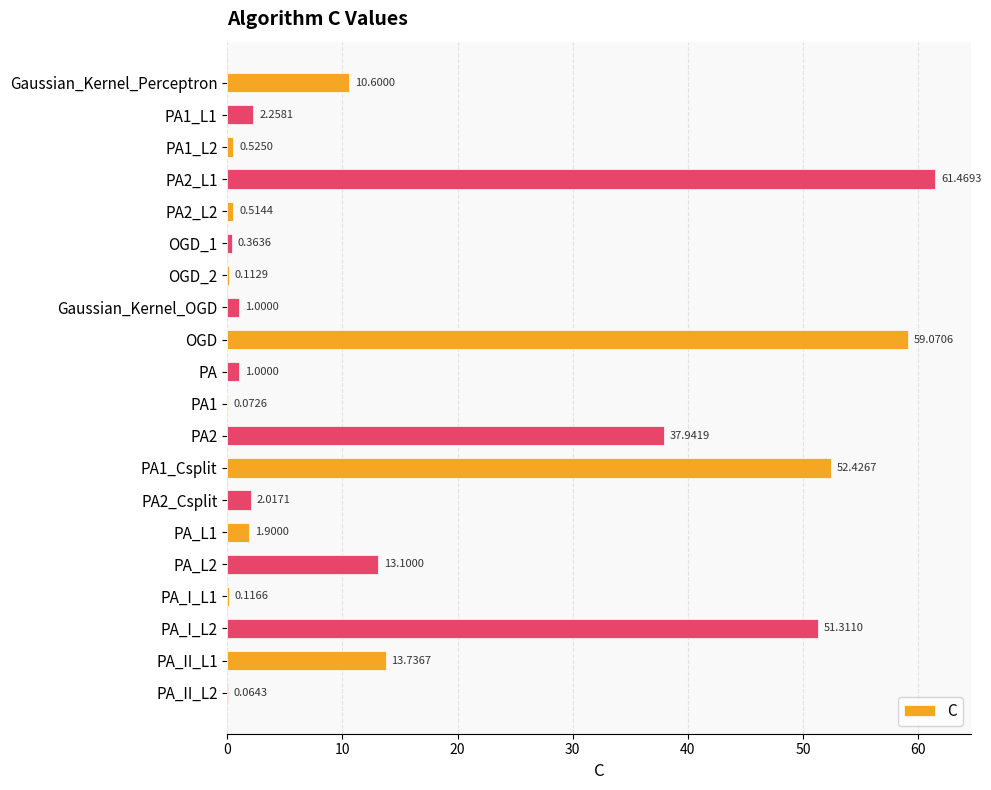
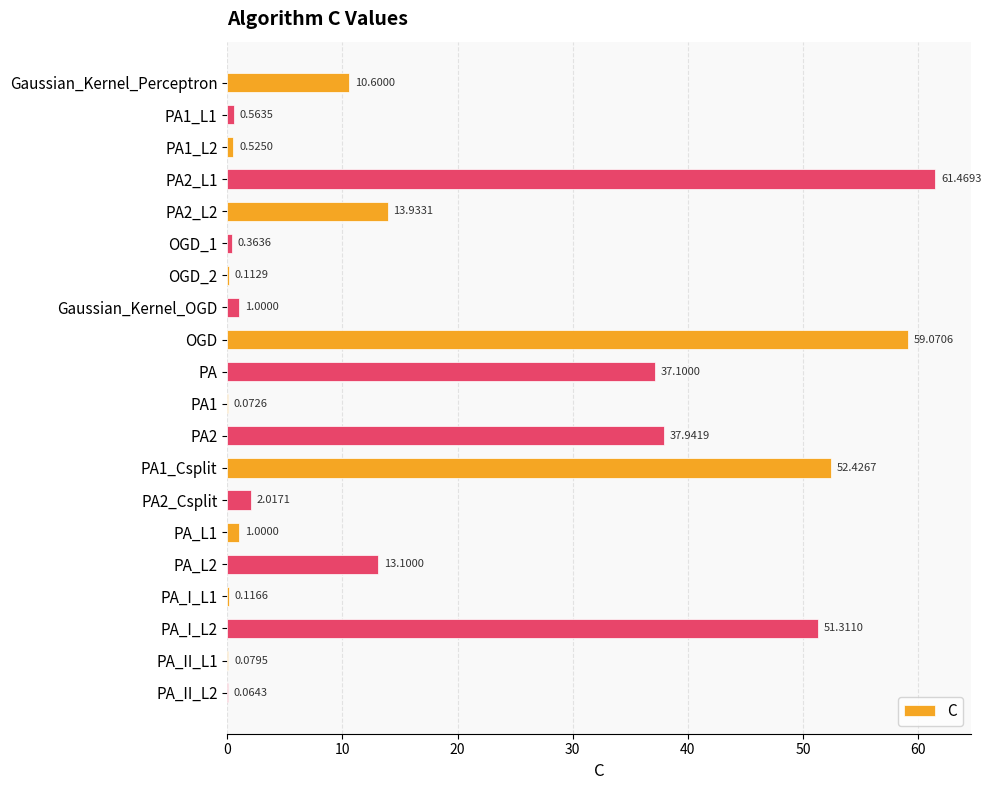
  {
    "Gaussian_Kernel_Perceptron": 10.6000,
-   "PA1_L1": 2.2581,
+   "PA1_L1": 0.5635,
    "PA1_L2": 0.5250,
    "PA2_L1": 61.4693,
-   "PA2_L2": 0.5144,
+   "PA2_L2": 13.9331,
    "OGD_1": 0.3636,
    "OGD_2": 0.1129,
    "Gaussian_Kernel_OGD": 1.0000,
    "OGD": 59.0706,
-   "PA": 1.0000,
+   "PA": 37.1000,
    "PA1": 0.0726,
    "PA2": 37.9419,
    "PA1_Csplit": 52.4267,
    "PA2_Csplit": 2.0171,
-   "PA_L1": 1.9000,
+   "PA_L1": 1.0000,
    "PA_L2": 13.1000,
    "PA_I_L1": 0.1166,
    "PA_I_L2": 51.3110,
-   "PA_II_L1": 13.7367,
+   "PA_II_L1": 0.0795,
    "PA_II_L2": 0.0643
  }
